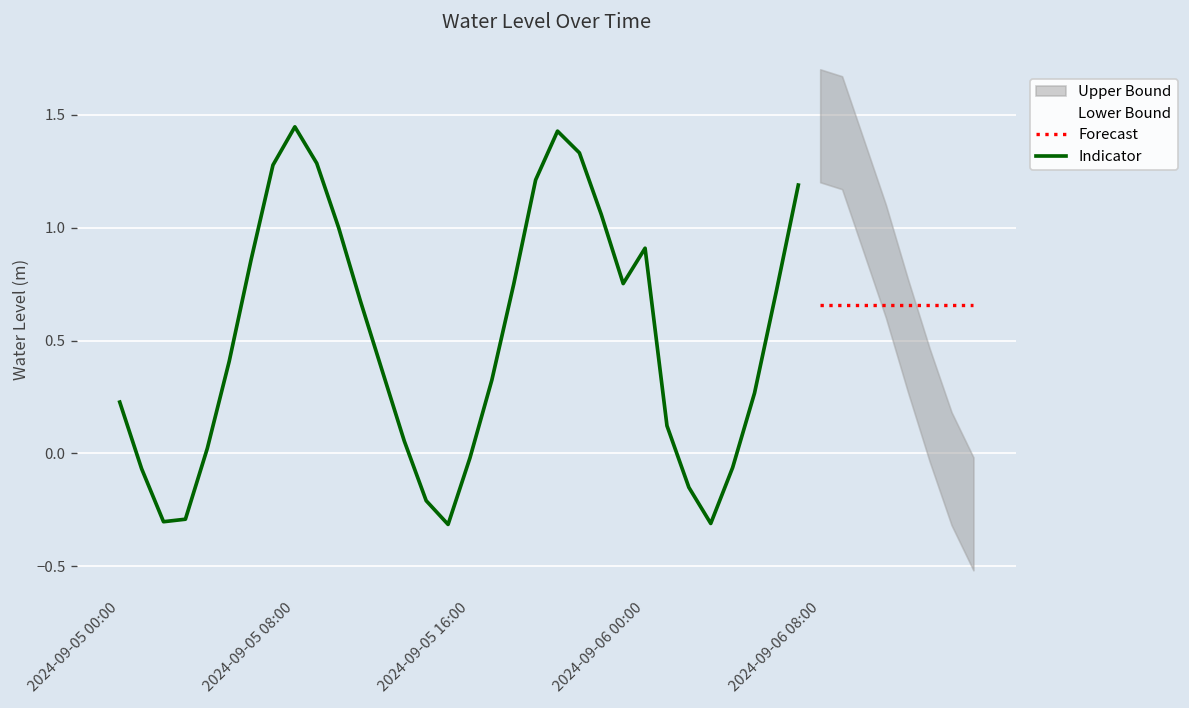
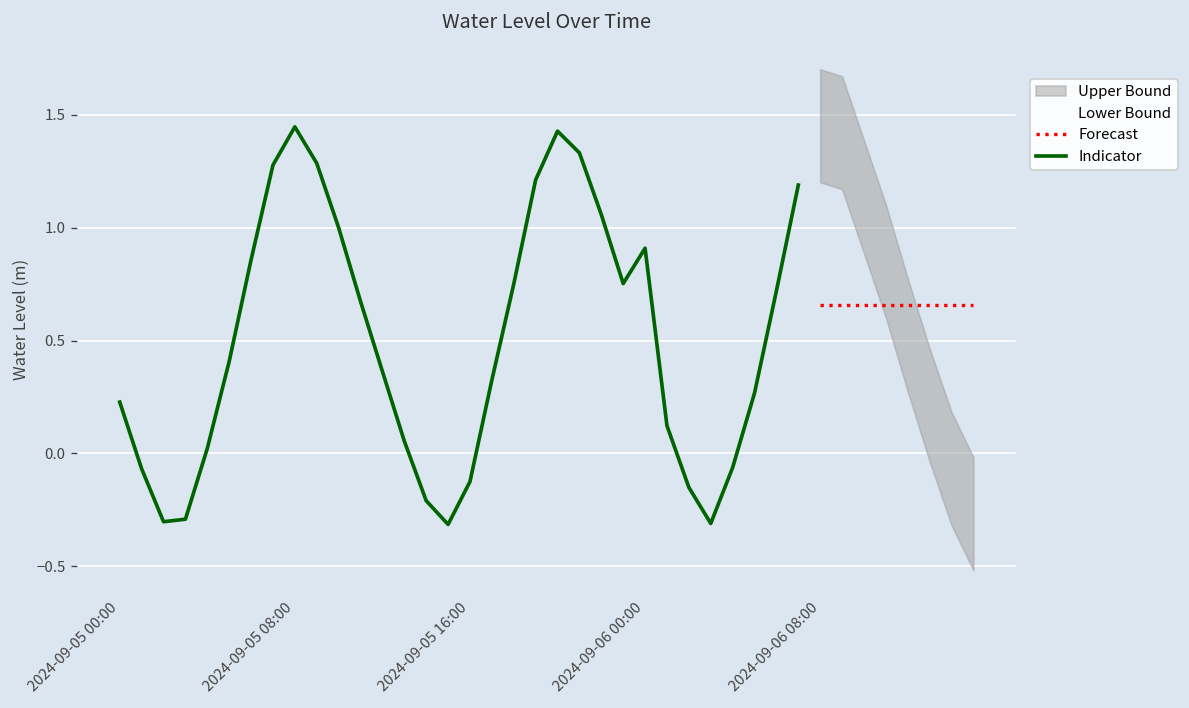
  {
    "Forecast": {
      "2024-09-06 08:00": 0.66
    },
    "Indicator": {
      "2024-09-05 00:00": 0.23,
      "2024-09-05 08:00": 1.45,
-     "2024-09-05 16:00": -0.02,
+     "2024-09-05 16:00": -0.12,
      "2024-09-06 00:00": 0.91
    }
  }
